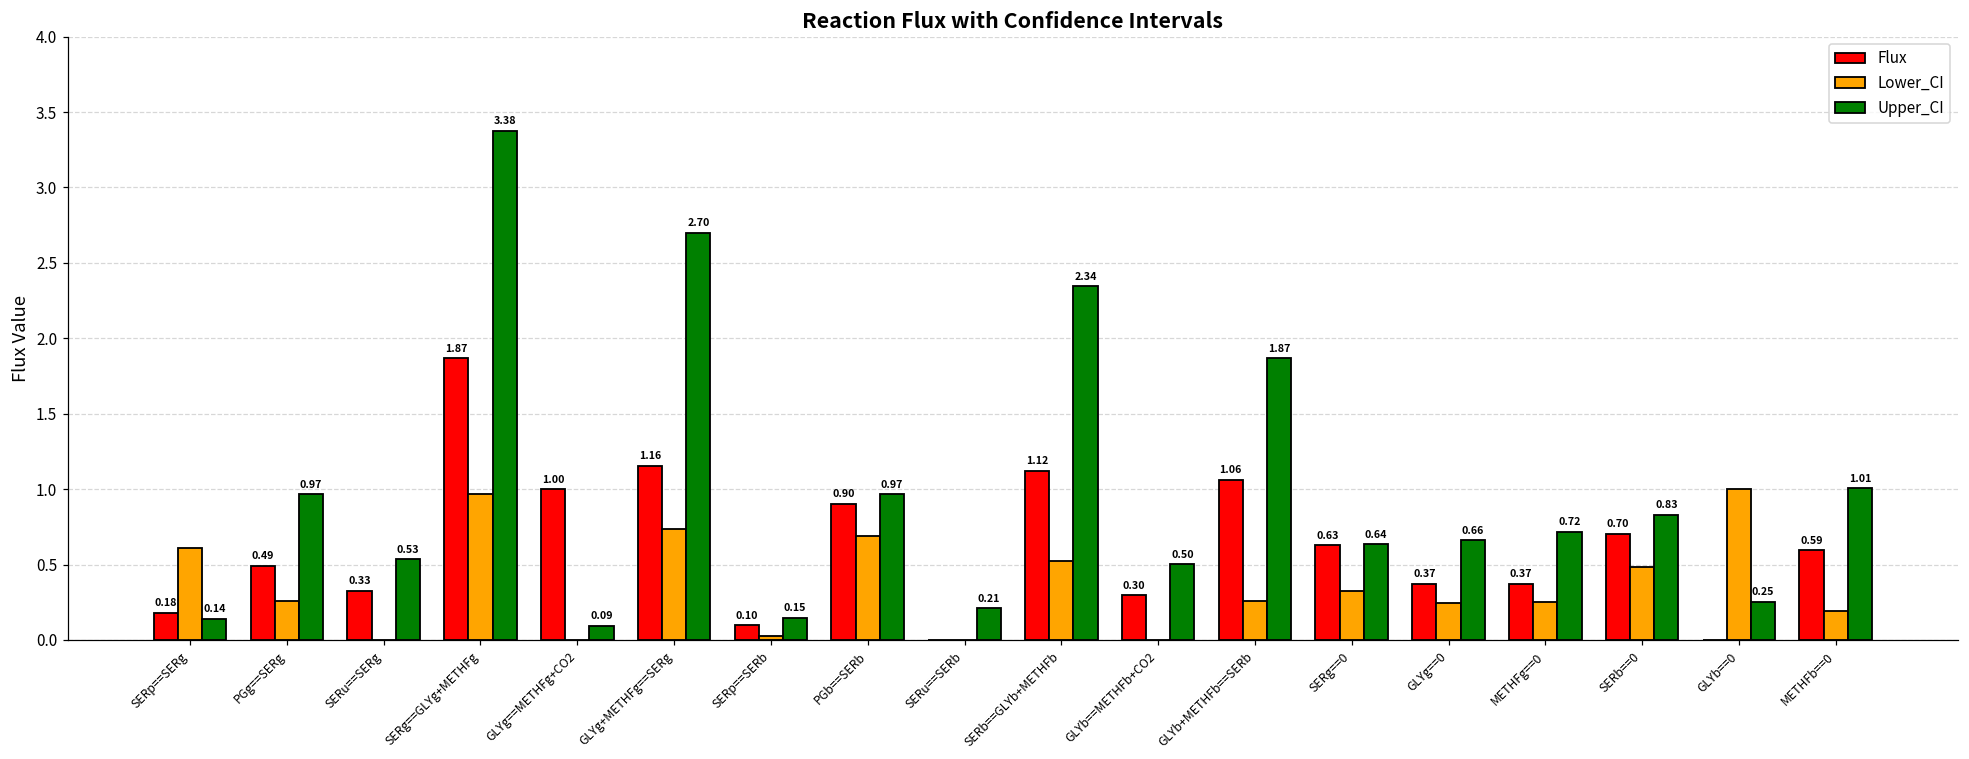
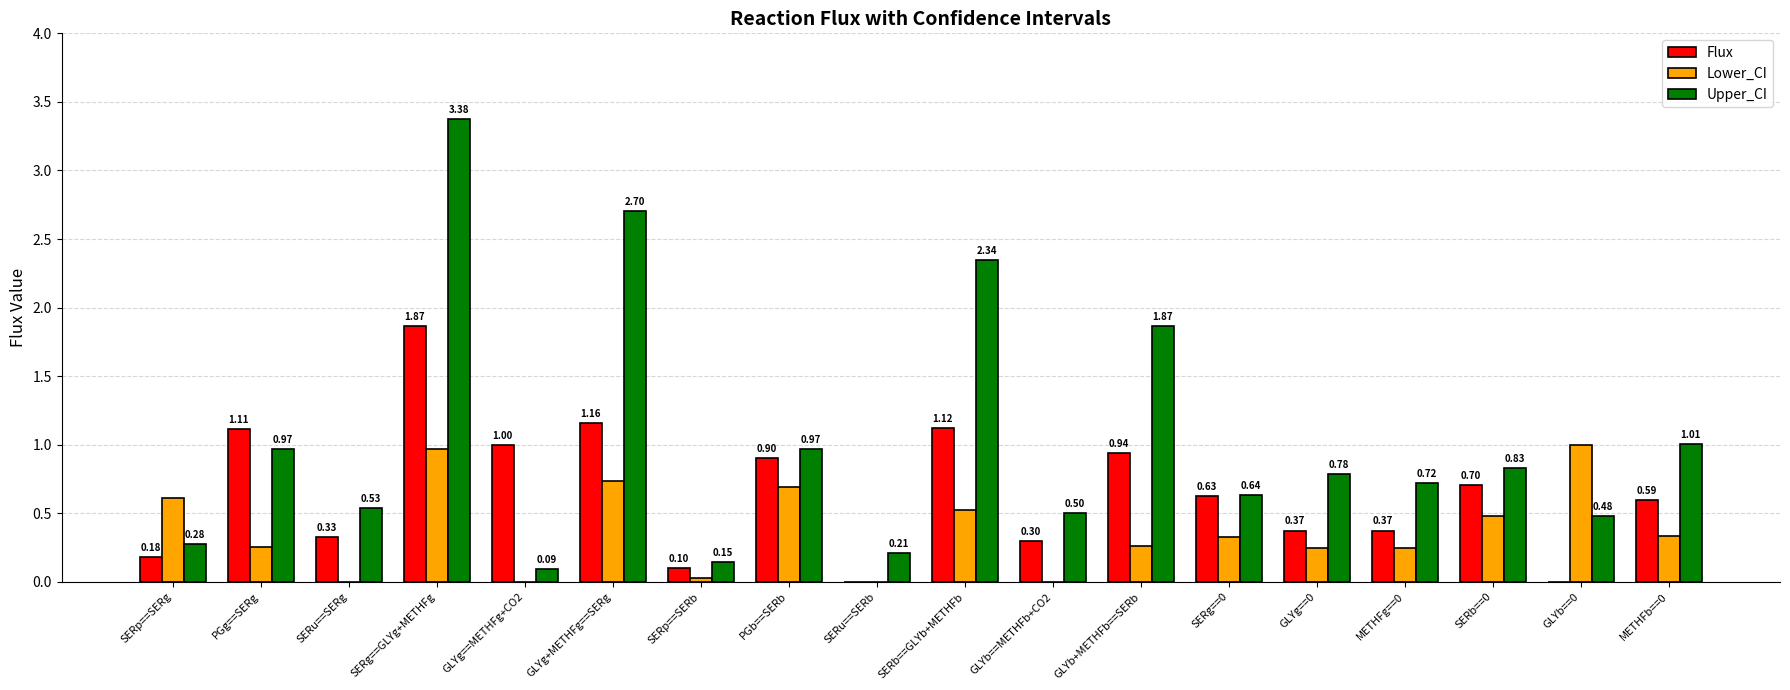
  {
    "Flux": {
      "SERp==SERg": 0.18,
-     "PGg==SERg": 0.49,
+     "PGg==SERg": 1.11,
      "SERu==SERg": 0.33,
      "SERg==GLYg+METHFg": 1.87,
      "GLYg==METHFg+CO2": 1.00,
      "GLYg+METHFg==SERg": 1.16,
      "SERp==SERb": 0.10,
      "PGb==SERb": 0.90,
      "SERb==GLYb+METHFb": 1.12,
      "GLYb==METHFb+CO2": 0.30,
-     "GLYb+METHFb==SERb": 1.06,
+     "GLYb+METHFb==SERb": 0.94,
      "SERg==0": 0.63,
      "GLYg==0": 0.37,
      "METHFg==0": 0.37,
      "SERb==0": 0.70,
      "METHFb==0": 0.59
    },
    "Lower_CI": {
      "SERp==SERg": 0.61,
      "PGg==SERg": 0.26,
      "SERg==GLYg+METHFg": 0.97,
      "GLYg+METHFg==SERg": 0.73,
      "SERp==SERb": 0.03,
      "PGb==SERb": 0.69,
      "SERb==GLYb+METHFb": 0.53,
      "GLYb+METHFb==SERb": 0.26,
      "SERg==0": 0.32,
      "GLYg==0": 0.25,
      "METHFg==0": 0.25,
      "SERb==0": 0.48,
      "GLYb==0": 1.00,
-     "METHFb==0": 0.19
+     "METHFb==0": 0.33
    },
    "Upper_CI": {
-     "SERp==SERg": 0.14,
+     "SERp==SERg": 0.28,
      "PGg==SERg": 0.97,
      "SERu==SERg": 0.53,
      "SERg==GLYg+METHFg": 3.38,
      "GLYg==METHFg+CO2": 0.09,
      "GLYg+METHFg==SERg": 2.70,
      "SERp==SERb": 0.15,
      "PGb==SERb": 0.97,
      "SERu==SERb": 0.21,
      "SERb==GLYb+METHFb": 2.34,
      "GLYb==METHFb+CO2": 0.50,
      "GLYb+METHFb==SERb": 1.87,
      "SERg==0": 0.64,
-     "GLYg==0": 0.66,
+     "GLYg==0": 0.78,
      "METHFg==0": 0.72,
      "SERb==0": 0.83,
-     "GLYb==0": 0.25,
+     "GLYb==0": 0.48,
      "METHFb==0": 1.01
    }
  }
